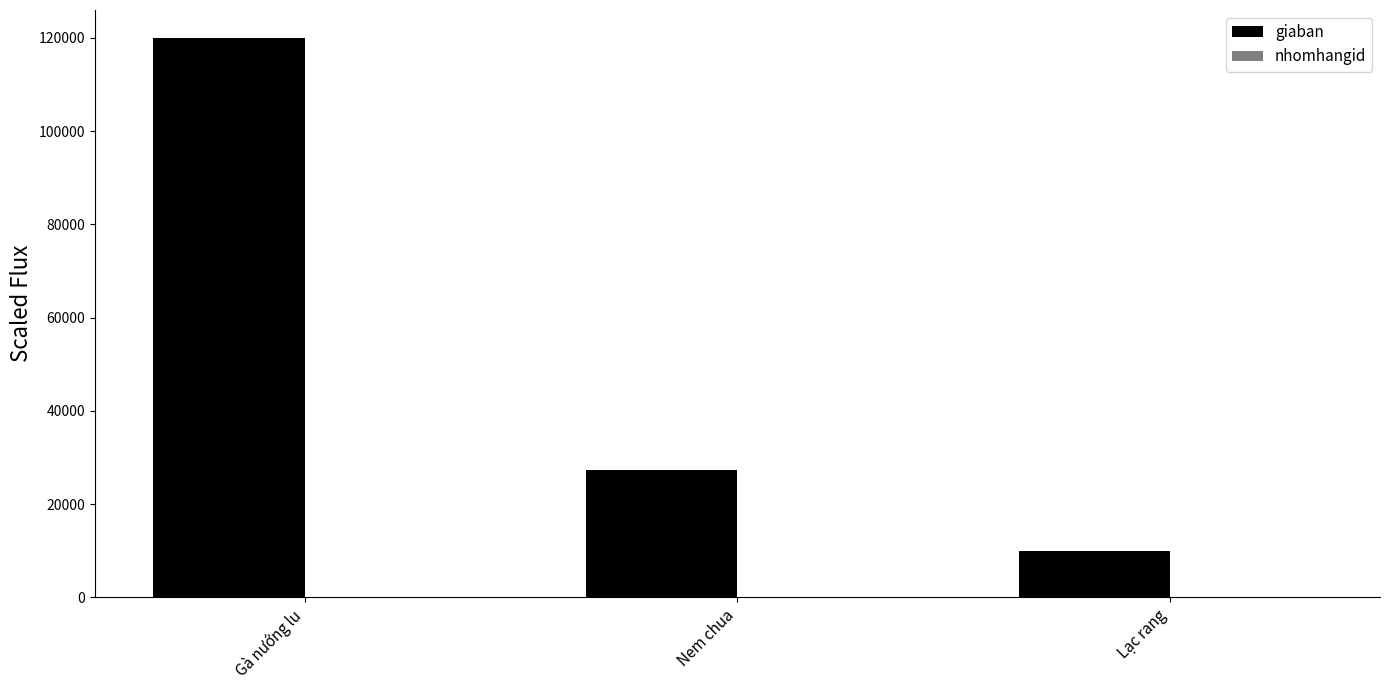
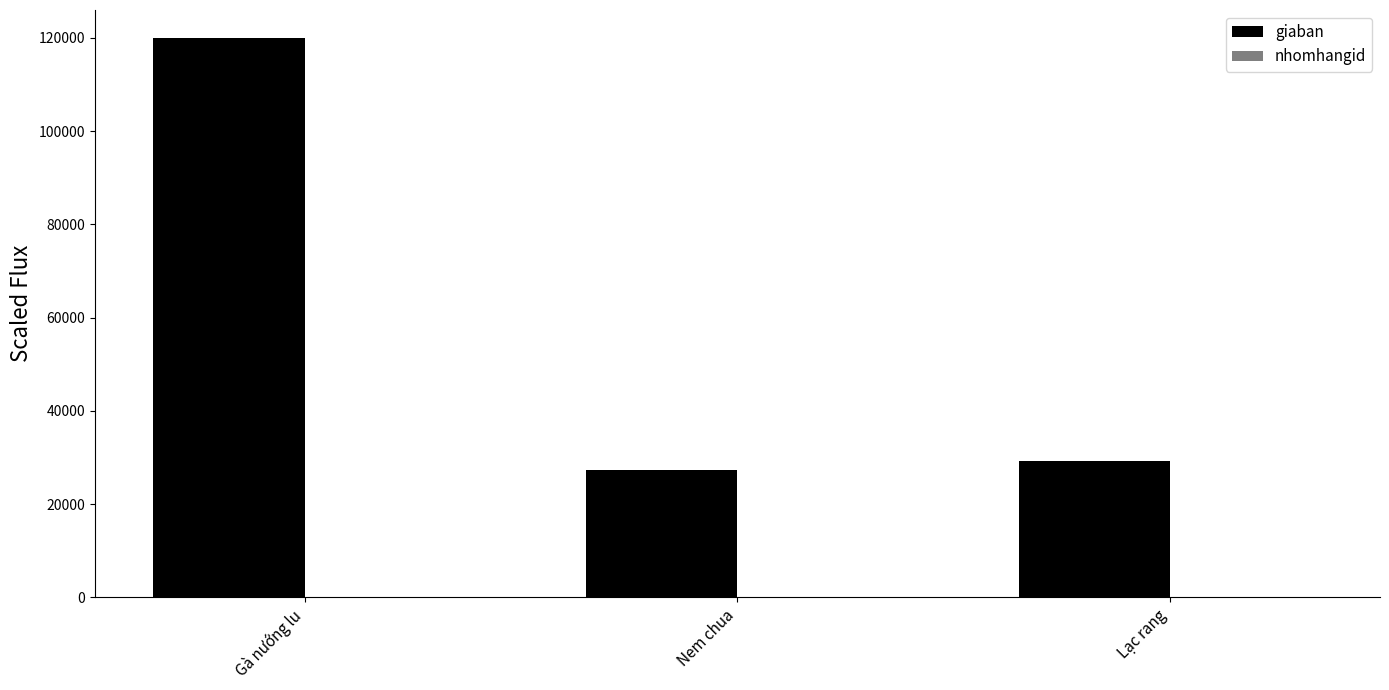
  {
    "giaban": {
      "Gà nướng lu": 120000,
      "Nem chua": 27000,
-     "Lạc rang": 10000
+     "Lạc rang": 29000
    }
  }
